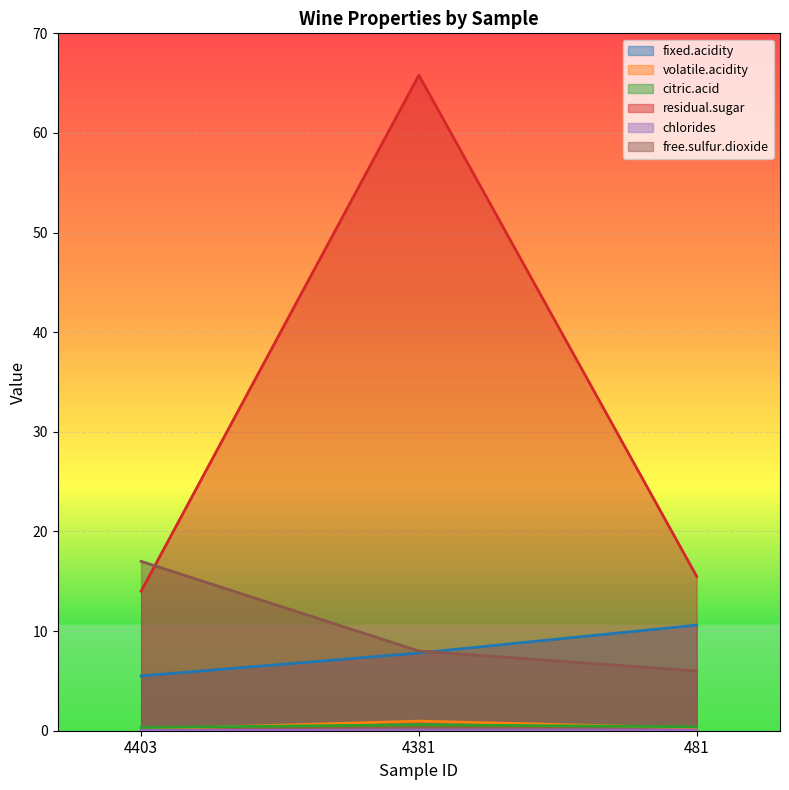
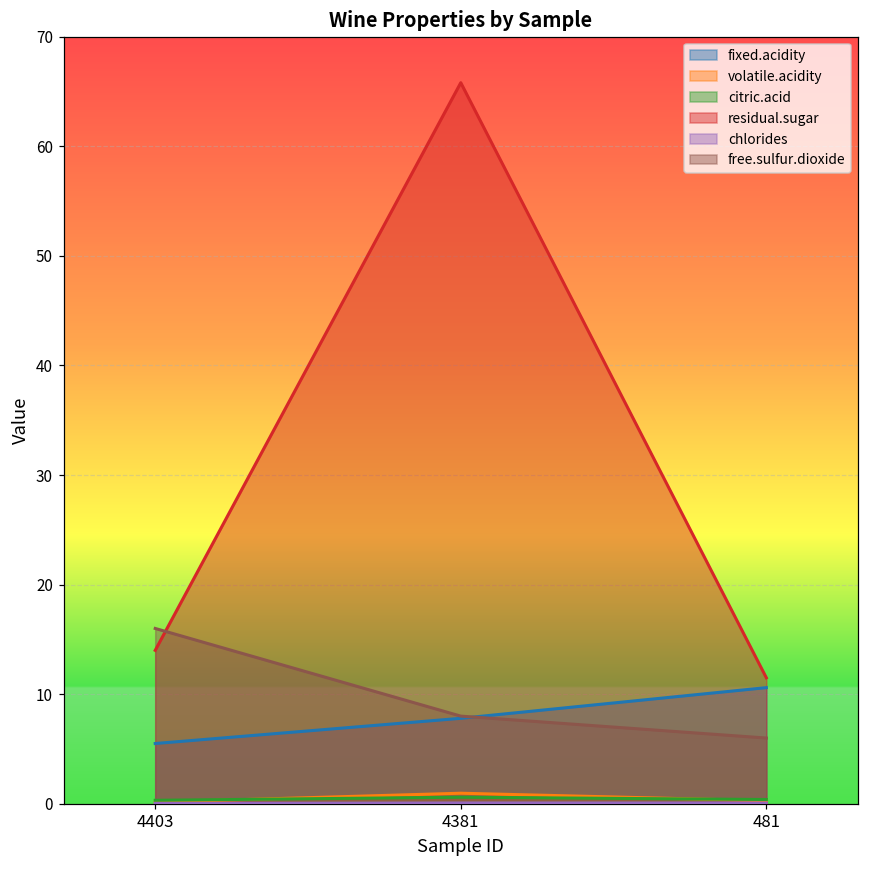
  {
    "fixed.acidity": {
      "4403": 6,
      "481": 11
    },
    "volatile.acidity": {
      "4381": 1
    },
    "citric.acid": {
      "4381": 1
    },
    "residual.sugar": {
      "4403": 14,
      "4381": 66,
-     "481": 16
+     "481": 12
    },
    "chlorides": {
      "4381": 0
    },
    "free.sulfur.dioxide": {
-     "4403": 17,
+     "4403": 16,
      "481": 6
    }
  }
